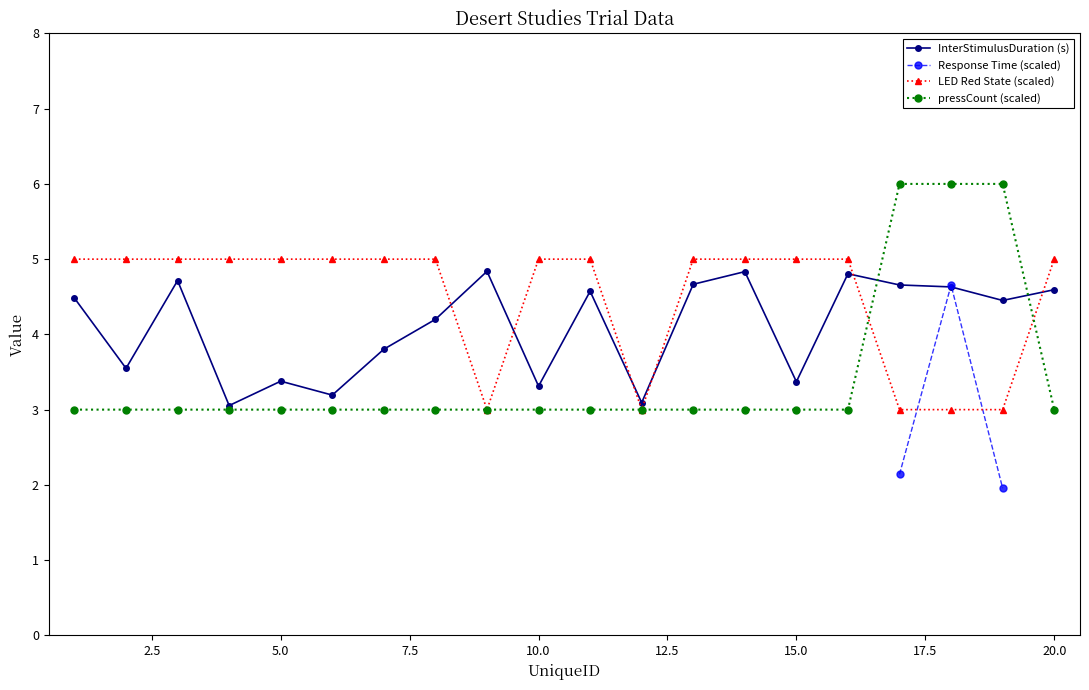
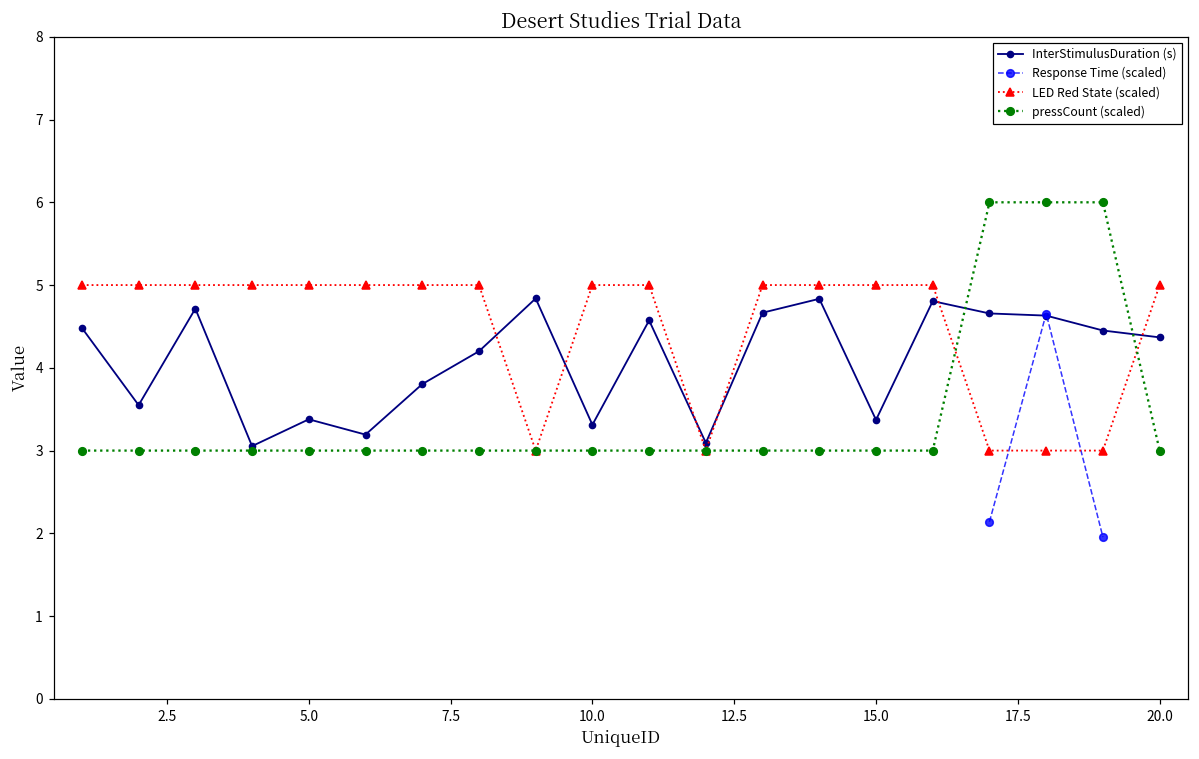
  {
    "InterStimulusDuration (s)": {
      "5.0": 3.4,
      "10.0": 3.3,
      "15.0": 3.4,
-     "20.0": 4.6
+     "20.0": 4.4
    },
    "LED Red State (scaled)": {
      "5.0": 5.0,
      "10.0": 5.0,
      "15.0": 5.0,
      "20.0": 5.0
    },
    "pressCount (scaled)": {
      "5.0": 3.0,
      "10.0": 3.0,
      "15.0": 3.0,
      "20.0": 3.0
    }
  }
